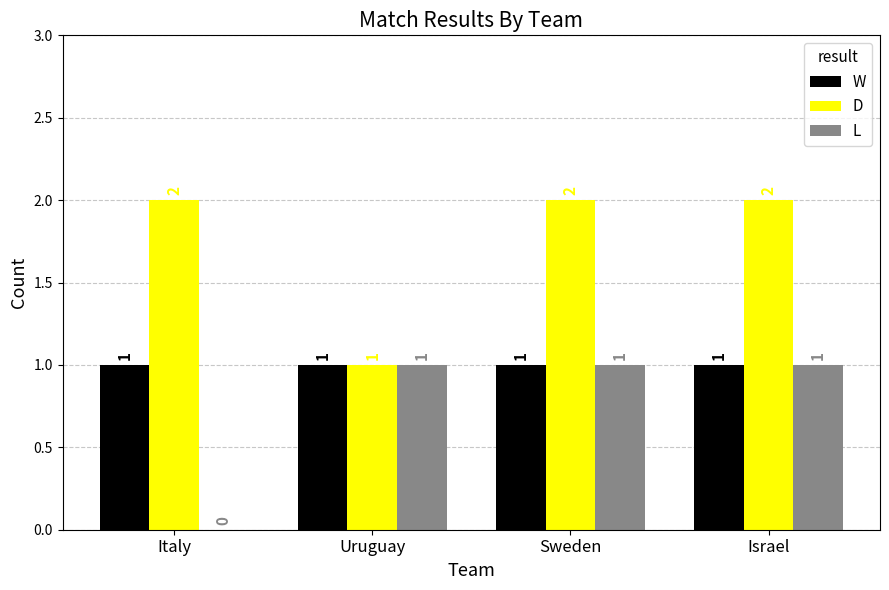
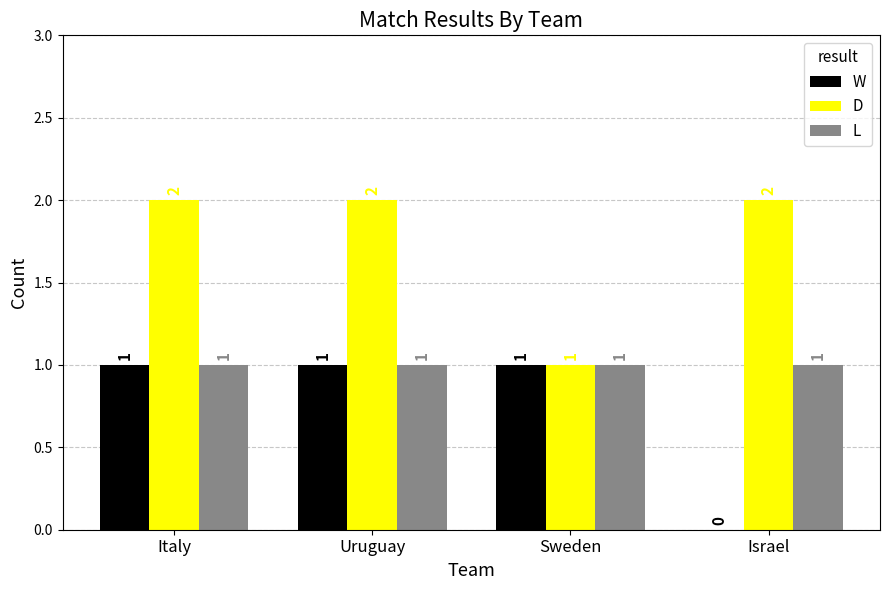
  {
    "W": {
      "Italy": 1,
      "Uruguay": 1,
      "Sweden": 1,
-     "Israel": 1
+     "Israel": 0
    },
    "D": {
      "Italy": 2,
-     "Uruguay": 1,
-     "Sweden": 2,
+     "Uruguay": 2,
+     "Sweden": 1,
      "Israel": 2
    },
    "L": {
-     "Italy": 0,
+     "Italy": 1,
      "Uruguay": 1,
      "Sweden": 1,
      "Israel": 1
    }
  }
